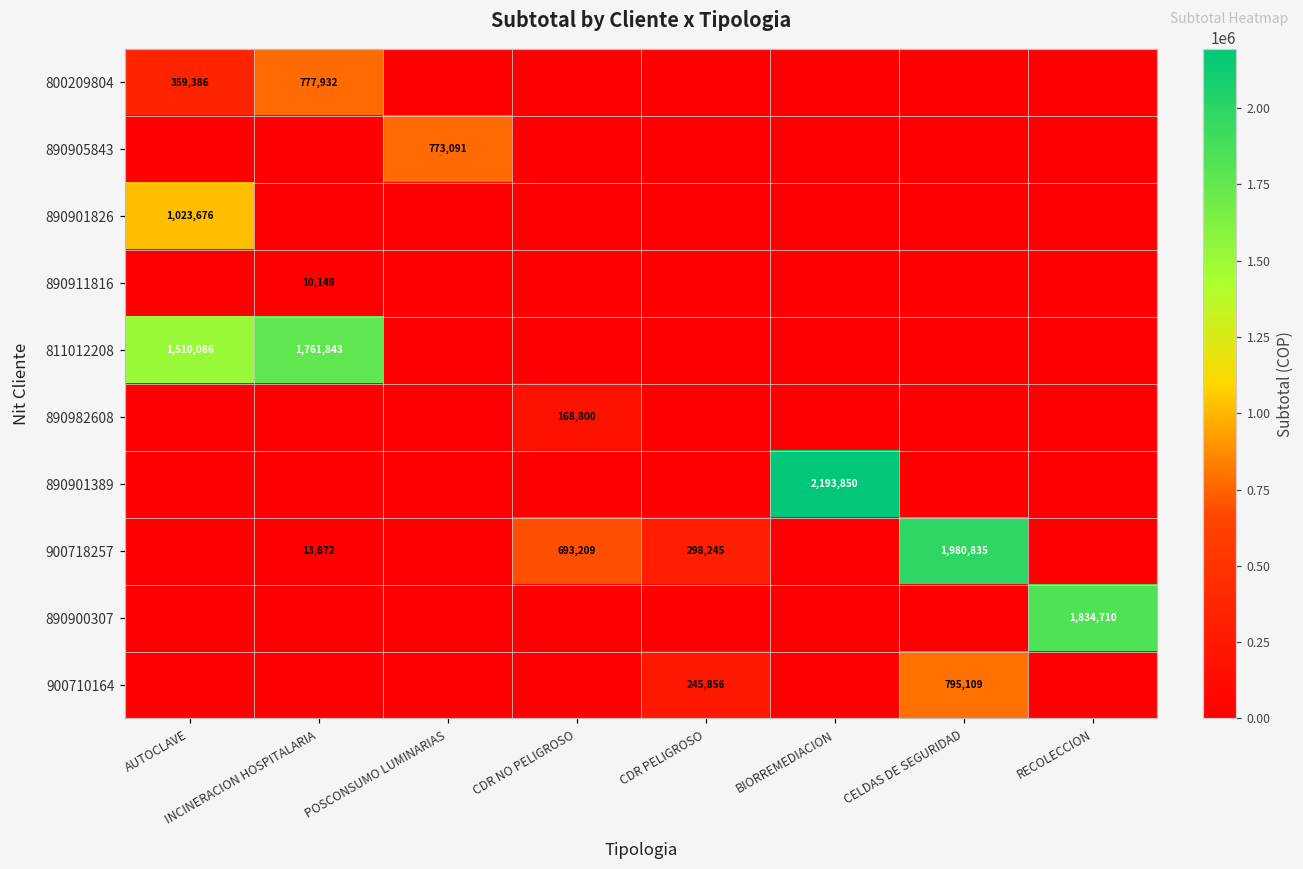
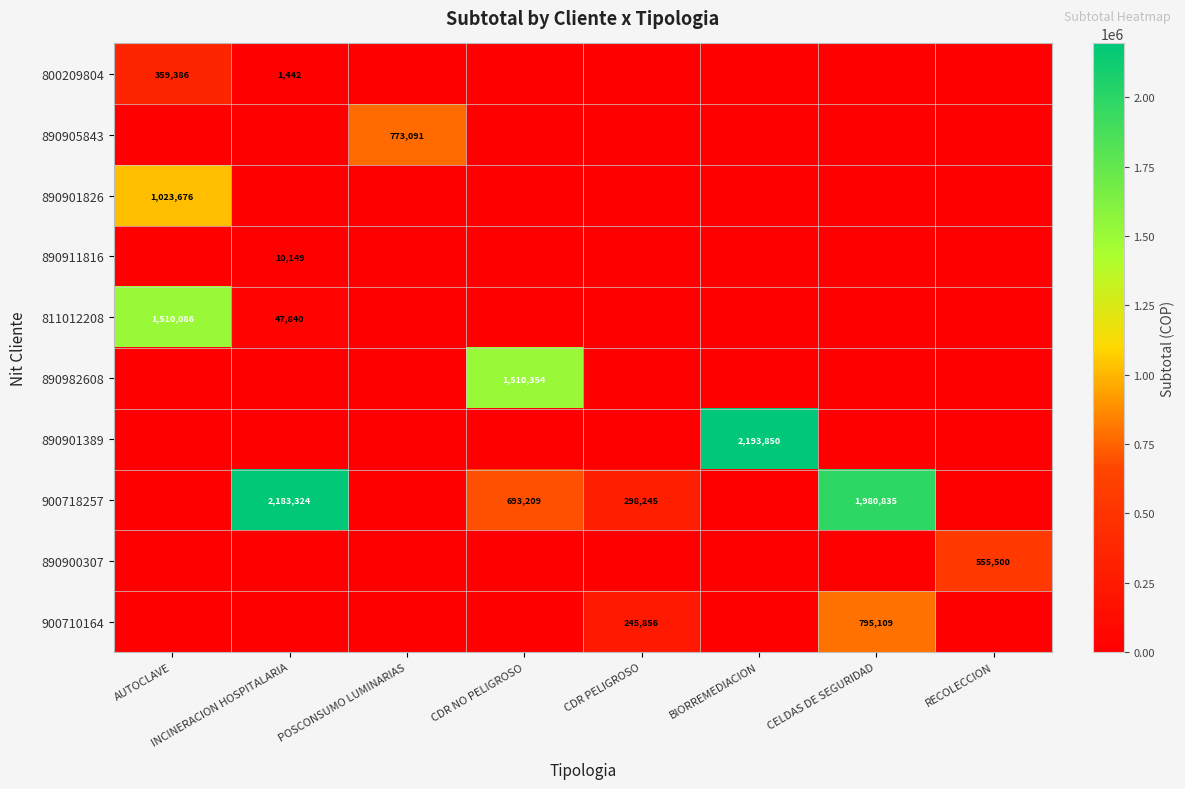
  {
    "800209804": {
      "AUTOCLAVE": "359,386",
-     "INCINERACION HOSPITALARIA": "777,932"
+     "INCINERACION HOSPITALARIA": "1,442"
    },
    "890905843": {
      "POSCONSUMO LUMINARIAS": "773,091"
    },
    "890901826": {
      "AUTOCLAVE": "1,023,676"
    },
    "890911816": {
      "INCINERACION HOSPITALARIA": "10,149"
    },
    "811012208": {
      "AUTOCLAVE": "1,510,086",
-     "INCINERACION HOSPITALARIA": "1,761,843"
+     "INCINERACION HOSPITALARIA": "47,840"
    },
    "890982608": {
-     "CDR NO PELIGROSO": "168,800"
+     "CDR NO PELIGROSO": "1,510,354"
    },
    "890901389": {
      "BIORREMEDIACION": "2,193,850"
    },
    "900718257": {
-     "INCINERACION HOSPITALARIA": "13,872",
+     "INCINERACION HOSPITALARIA": "2,183,324",
      "CDR NO PELIGROSO": "693,209",
      "CDR PELIGROSO": "298,245",
      "CELDAS DE SEGURIDAD": "1,980,835"
    },
    "890900307": {
-     "RECOLECCION": "1,834,710"
+     "RECOLECCION": "555,500"
    },
    "900710164": {
      "CDR PELIGROSO": "245,856",
      "CELDAS DE SEGURIDAD": "795,109"
    }
  }
